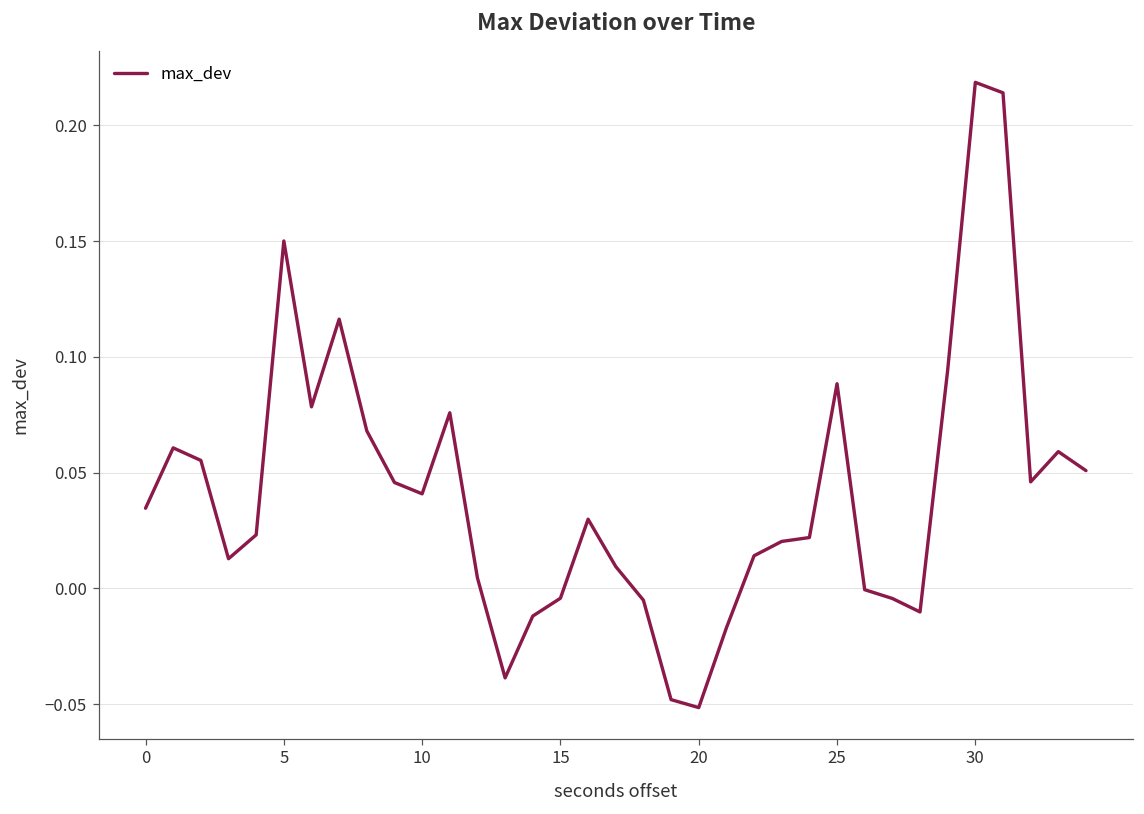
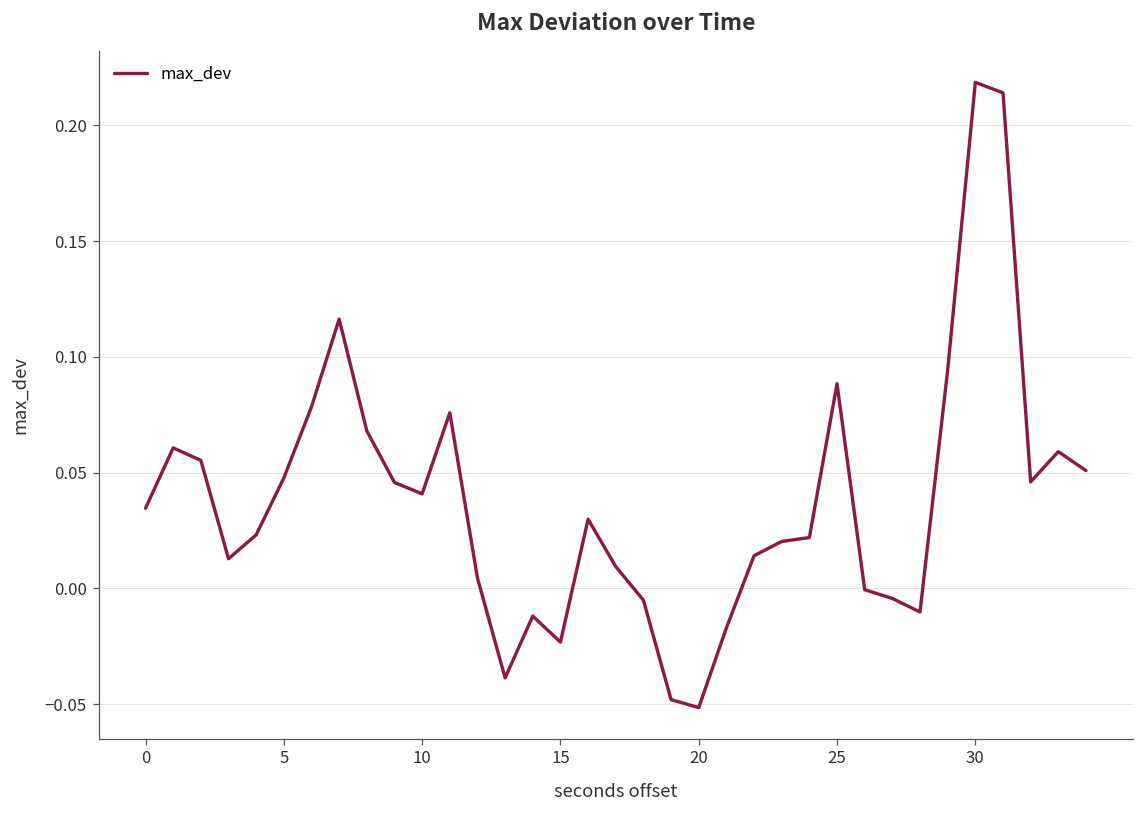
  {
    "0": 0.035,
-   "5": 0.150,
+   "5": 0.048,
    "10": 0.041,
-   "15": -0.004,
+   "15": -0.023,
    "20": -0.052,
    "25": 0.088,
    "30": 0.219
  }
